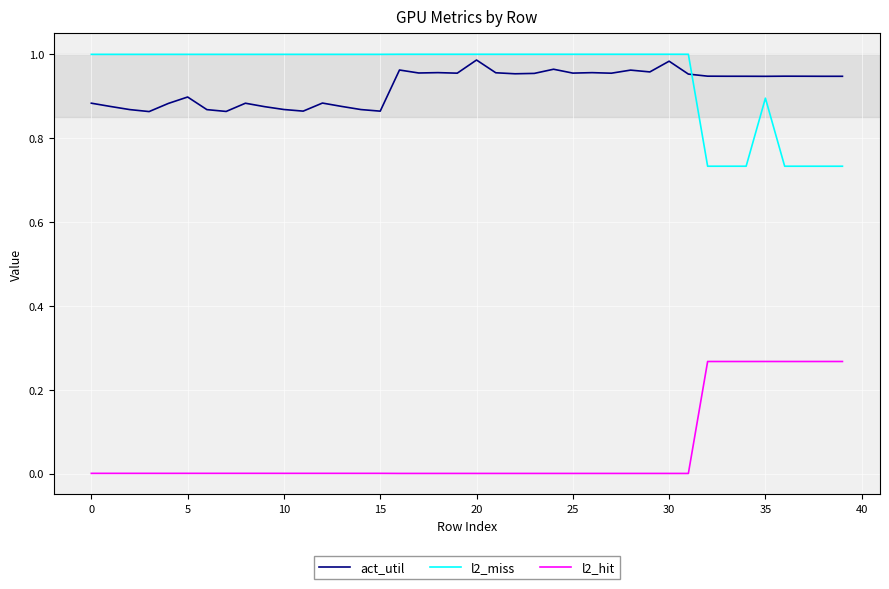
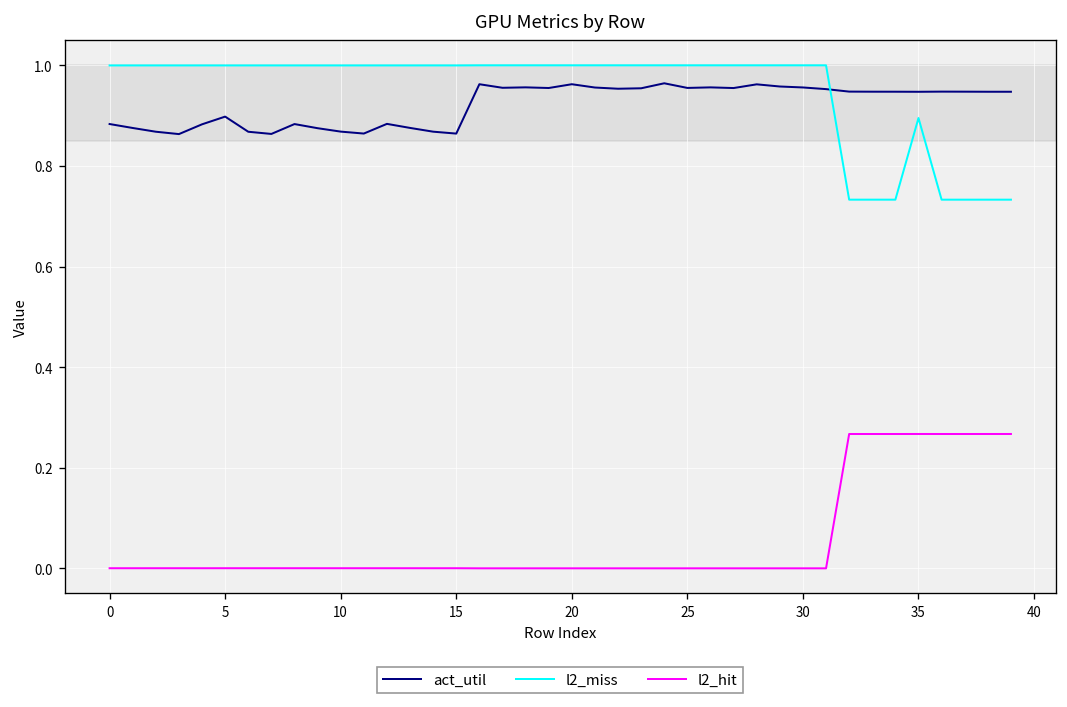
  {
    "act_util": {
      "0": 0.88,
      "5": 0.90,
      "10": 0.87,
      "15": 0.86,
-     "20": 0.99,
+     "20": 0.96,
      "25": 0.95,
-     "30": 0.98,
+     "30": 0.96,
      "35": 0.95
    },
    "l2_miss": {
      "0": 1.00,
      "5": 1.00,
      "10": 1.00,
      "15": 1.00,
      "20": 1.00,
      "25": 1.00,
      "30": 1.00,
      "35": 0.90
    },
    "l2_hit": {
      "0": 0.00,
      "5": 0.00,
      "10": 0.00,
      "15": 0.00,
      "20": 0.00,
      "25": 0.00,
      "30": 0.00,
      "35": 0.27
    }
  }
